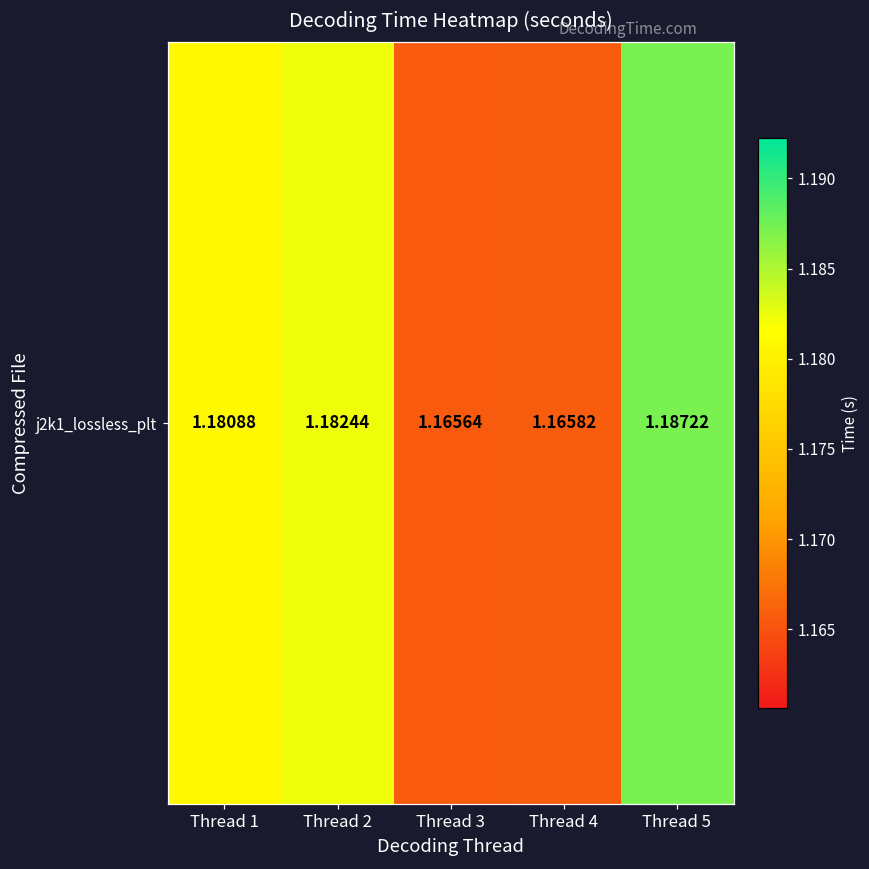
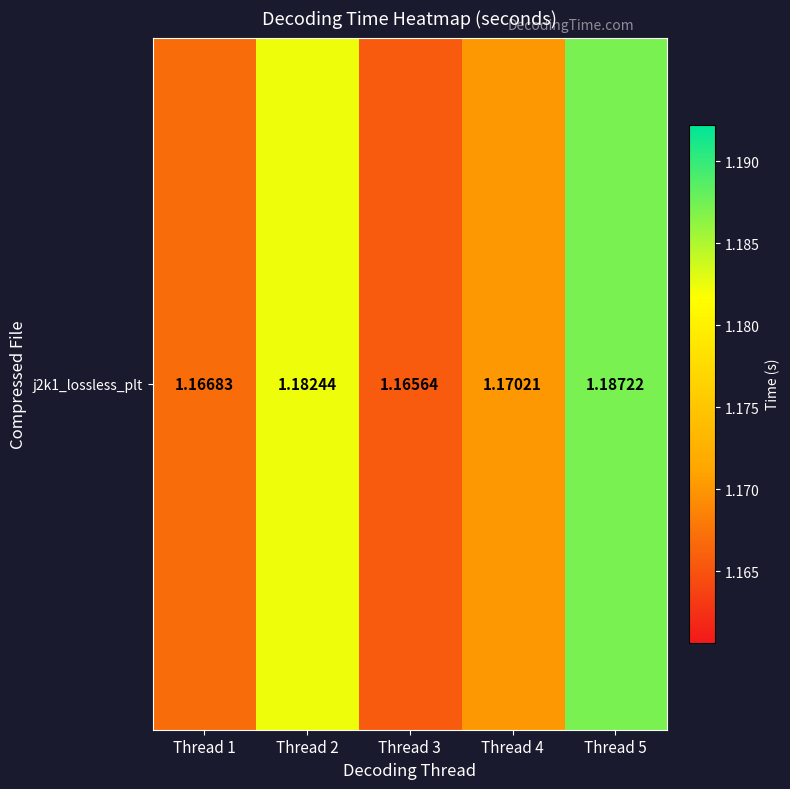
  {
    "j2k1_lossless_plt": {
-     "Thread 1": 1.18088,
+     "Thread 1": 1.16683,
      "Thread 2": 1.18244,
      "Thread 3": 1.16564,
-     "Thread 4": 1.16582,
+     "Thread 4": 1.17021,
      "Thread 5": 1.18722
    }
  }
